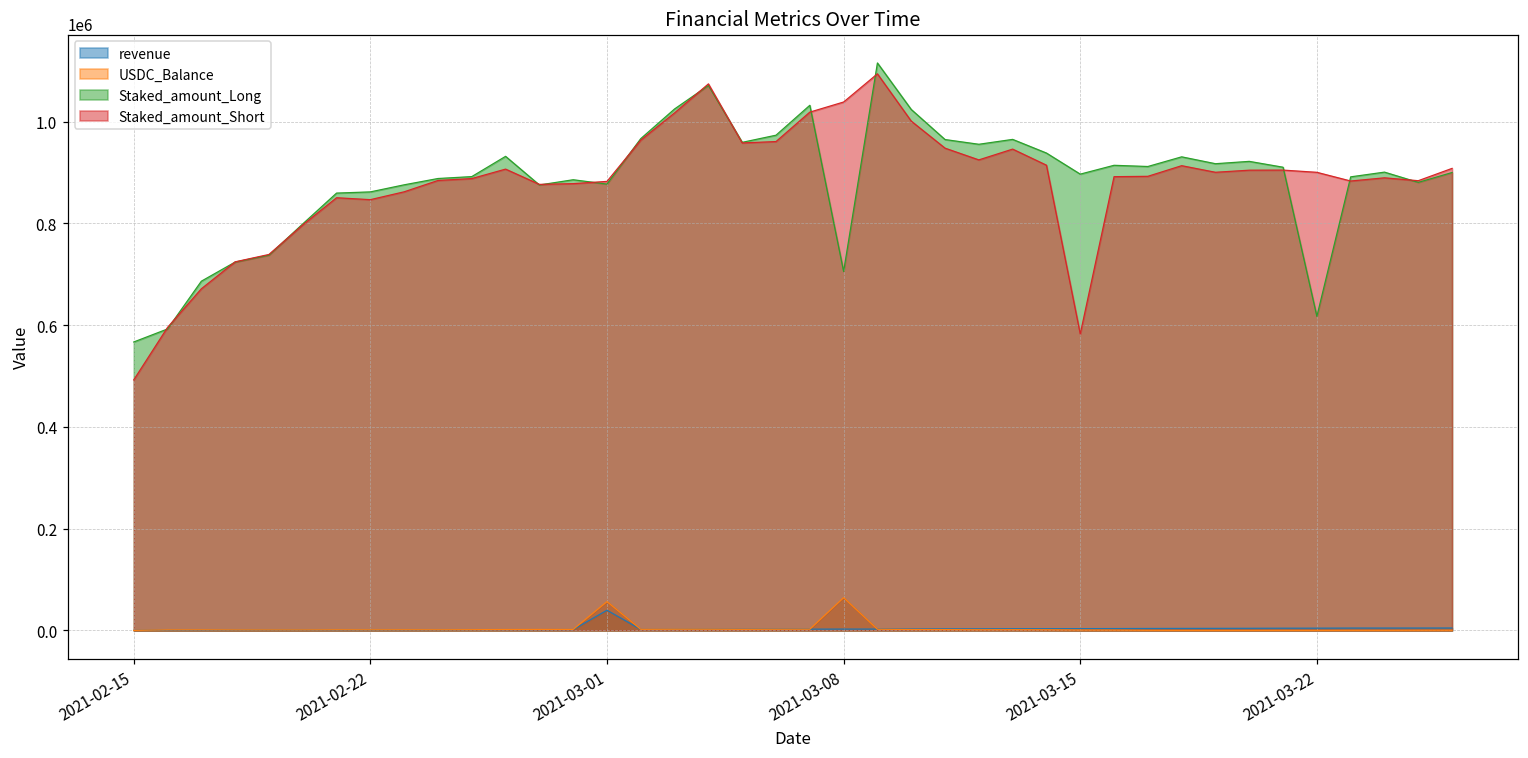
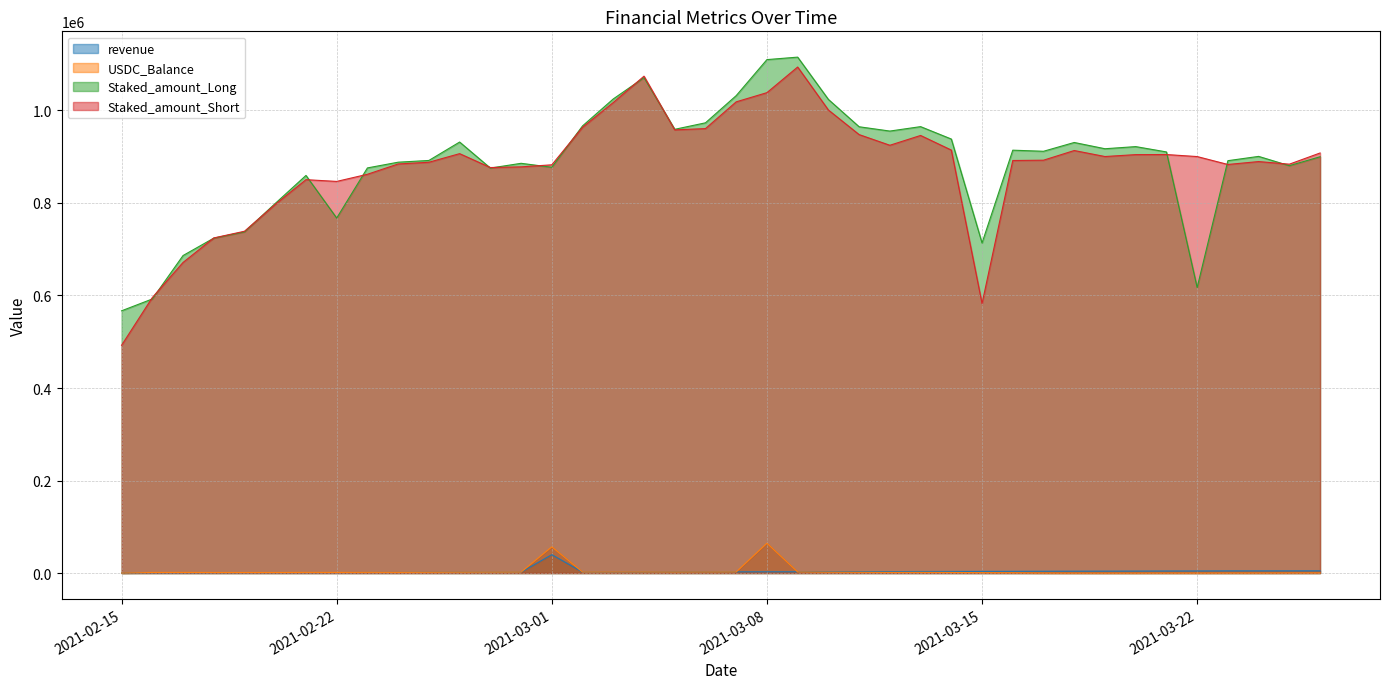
  {
    "revenue": {
      "2021-03-01": 40000,
      "2021-03-08": 0
    },
    "USDC_Balance": {
      "2021-03-01": 60000,
      "2021-03-08": 60000
    },
    "Staked_amount_Long": {
      "2021-02-15": 570000,
-     "2021-02-22": 860000,
-     "2021-03-08": 710000,
-     "2021-03-15": 900000,
+     "2021-02-22": 770000,
+     "2021-03-08": 1110000,
+     "2021-03-15": 710000,
      "2021-03-22": 620000
    },
    "Staked_amount_Short": {
      "2021-02-15": 490000,
      "2021-02-22": 850000,
      "2021-03-08": 1040000,
      "2021-03-15": 580000,
      "2021-03-22": 900000
    }
  }
